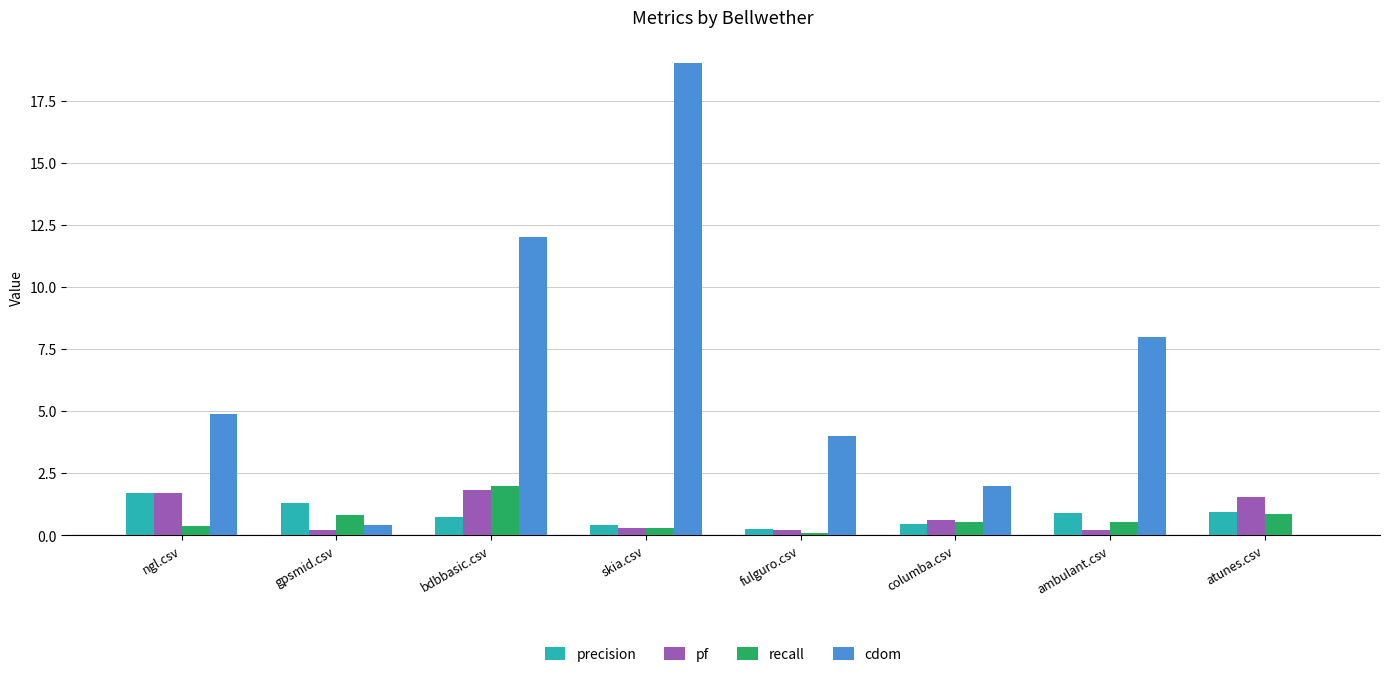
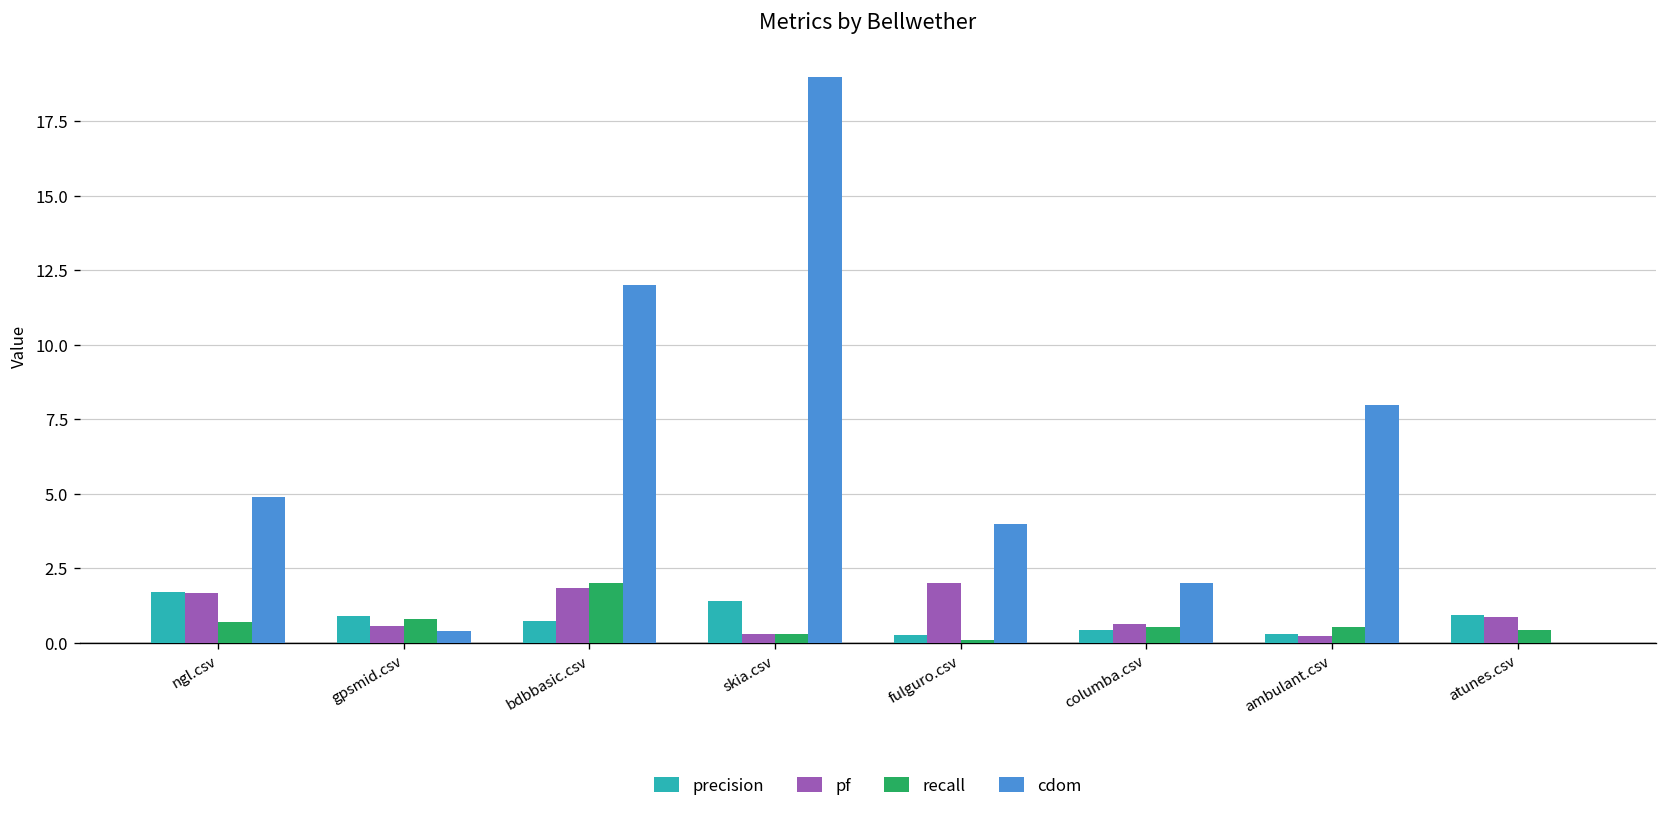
  {
    "precision": {
      "ngl.csv": 1.7,
-     "gpsmid.csv": 1.3,
+     "gpsmid.csv": 0.9,
      "bdbbasic.csv": 0.8,
-     "skia.csv": 0.4,
+     "skia.csv": 1.4,
      "fulguro.csv": 0.3,
      "columba.csv": 0.4,
-     "ambulant.csv": 0.9,
+     "ambulant.csv": 0.3,
      "atunes.csv": 0.9
    },
    "pf": {
      "ngl.csv": 1.7,
-     "gpsmid.csv": 0.2,
+     "gpsmid.csv": 0.6,
      "bdbbasic.csv": 1.8,
      "skia.csv": 0.3,
-     "fulguro.csv": 0.2,
+     "fulguro.csv": 2.0,
      "columba.csv": 0.6,
      "ambulant.csv": 0.2,
-     "atunes.csv": 1.5
+     "atunes.csv": 0.9
    },
    "recall": {
-     "ngl.csv": 0.4,
+     "ngl.csv": 0.7,
      "gpsmid.csv": 0.8,
      "bdbbasic.csv": 2.0,
      "skia.csv": 0.3,
      "fulguro.csv": 0.1,
      "columba.csv": 0.5,
      "ambulant.csv": 0.5,
-     "atunes.csv": 0.9
+     "atunes.csv": 0.4
    },
    "cdom": {
      "ngl.csv": 4.9,
      "gpsmid.csv": 0.4,
      "bdbbasic.csv": 12.0,
      "skia.csv": 19.0,
      "fulguro.csv": 4.0,
      "columba.csv": 2.0,
      "ambulant.csv": 8.0,
      "atunes.csv": 0.0
    }
  }
